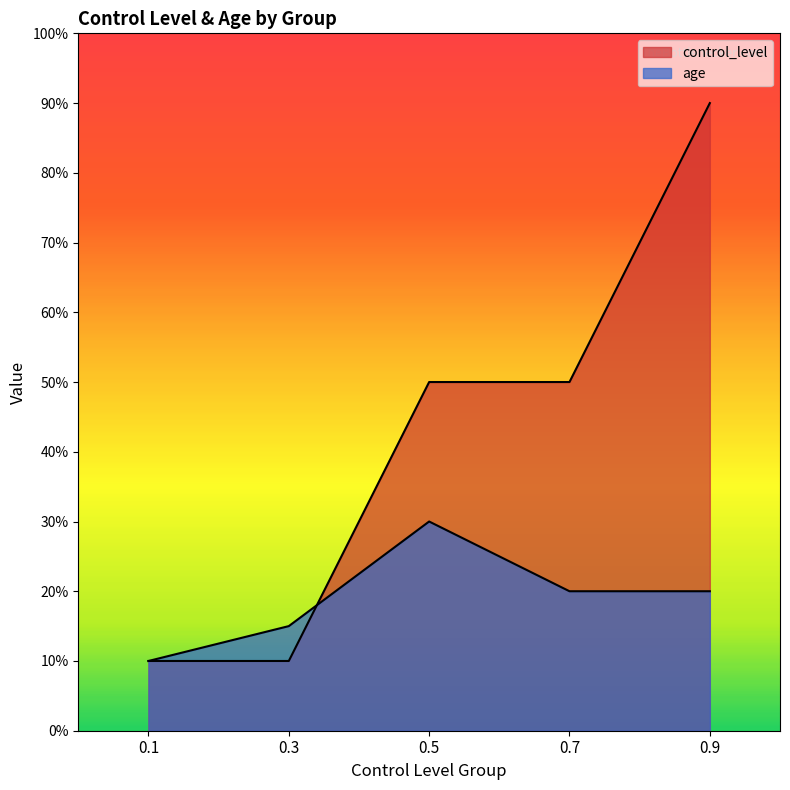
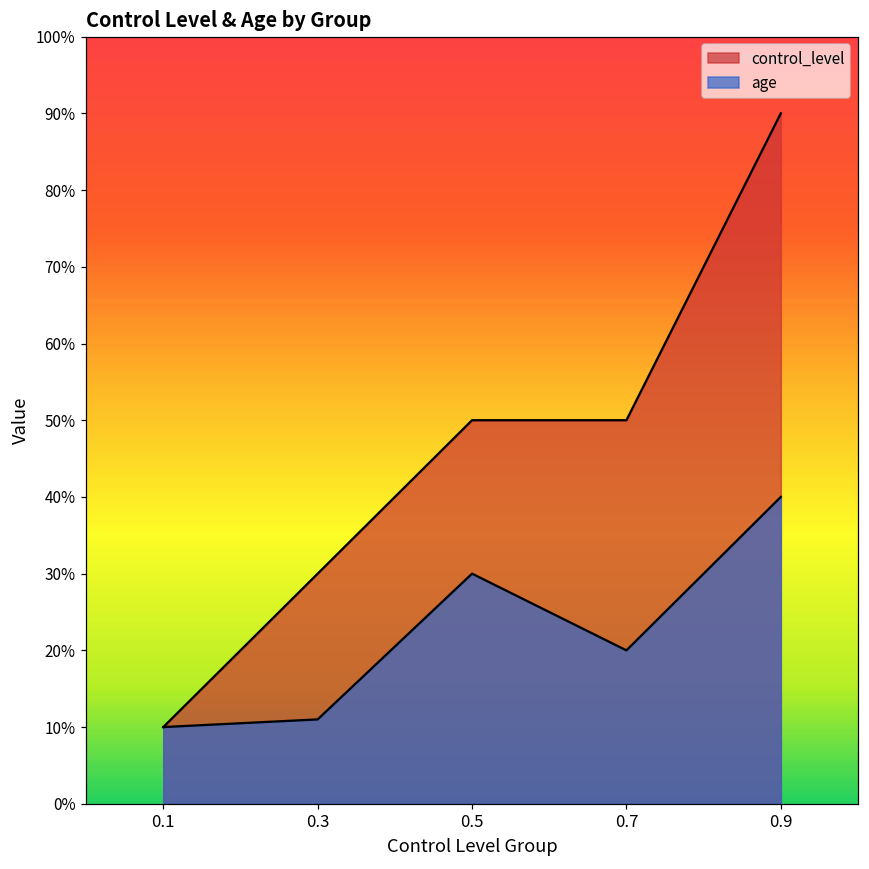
  {
    "control_level": {
-     "0.3": "10%",
+     "0.3": "30%",
      "0.5": "50%",
      "0.7": "50%",
      "0.9": "90%"
    },
    "age": {
-     "0.3": "15%",
+     "0.3": "11%",
      "0.5": "30%",
      "0.7": "20%",
-     "0.9": "20%"
+     "0.9": "40%"
    }
  }
